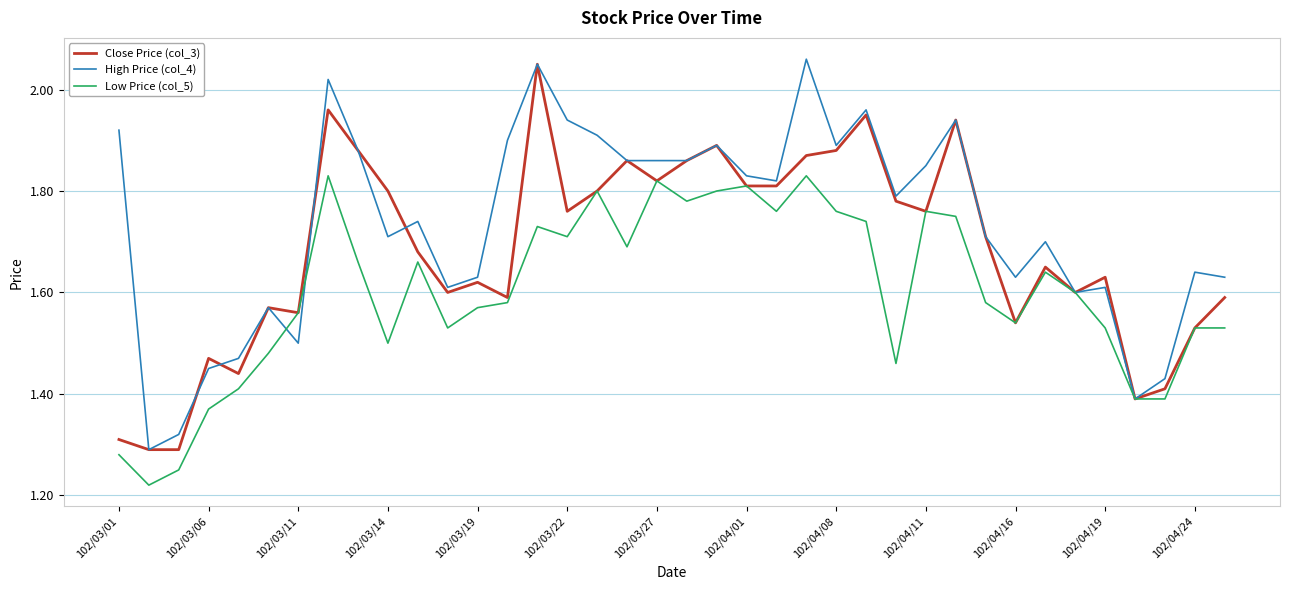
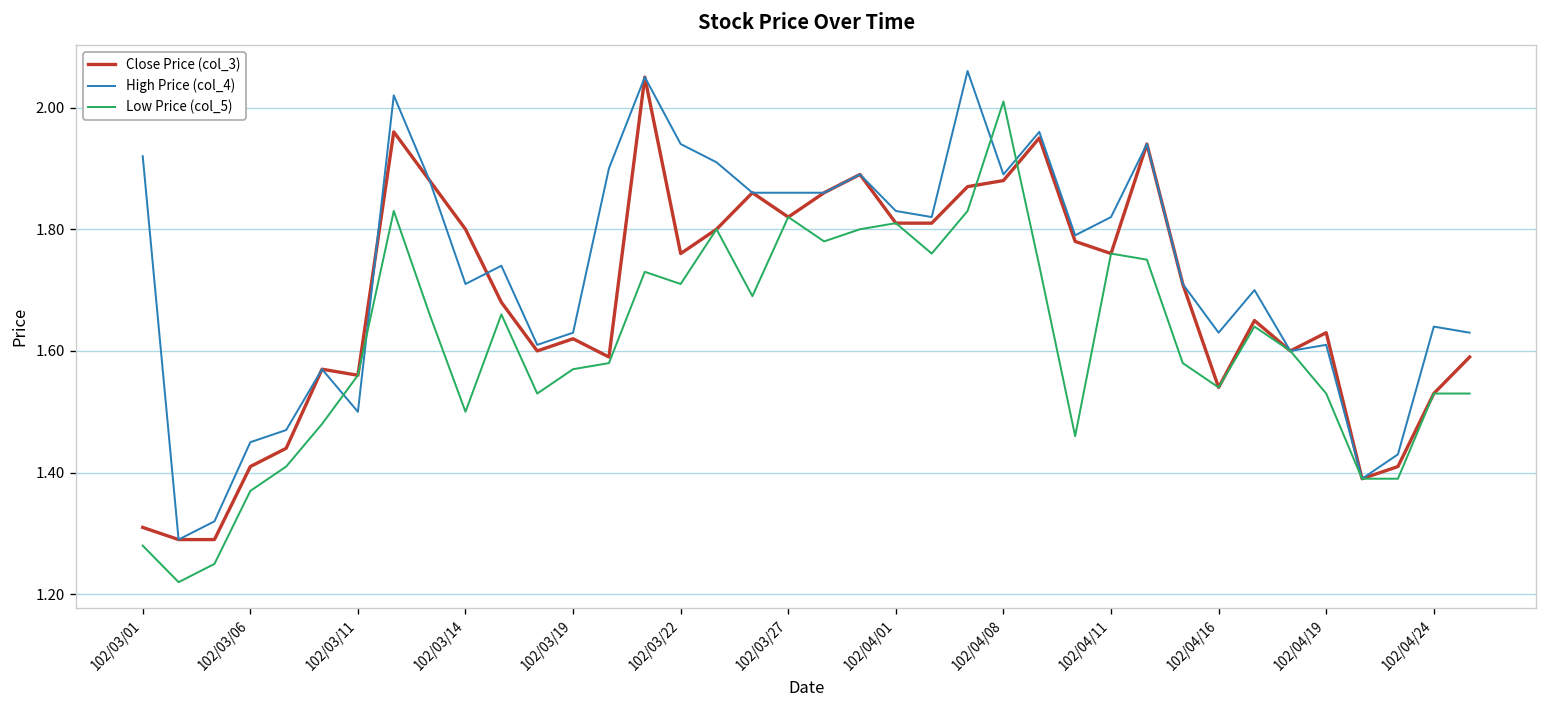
  {
    "Close Price (col_3)": {
      "102/03/01": 1.31,
-     "102/03/06": 1.47,
+     "102/03/06": 1.41,
      "102/03/14": 1.80,
      "102/03/19": 1.62,
      "102/03/22": 1.76,
      "102/04/08": 1.88,
      "102/04/19": 1.63
    },
    "High Price (col_4)": {
      "102/03/01": 1.92,
      "102/03/06": 1.45,
      "102/03/11": 1.50,
      "102/03/14": 1.71,
      "102/03/19": 1.63,
      "102/03/22": 1.94,
      "102/03/27": 1.86,
      "102/04/01": 1.83,
      "102/04/08": 1.89,
-     "102/04/11": 1.85,
+     "102/04/11": 1.82,
      "102/04/16": 1.63,
      "102/04/19": 1.61,
      "102/04/24": 1.64
    },
    "Low Price (col_5)": {
      "102/03/01": 1.28,
      "102/03/06": 1.37,
      "102/03/14": 1.50,
      "102/03/19": 1.57,
      "102/03/22": 1.71,
-     "102/04/08": 1.76,
+     "102/04/08": 2.01,
      "102/04/19": 1.53
    }
  }
